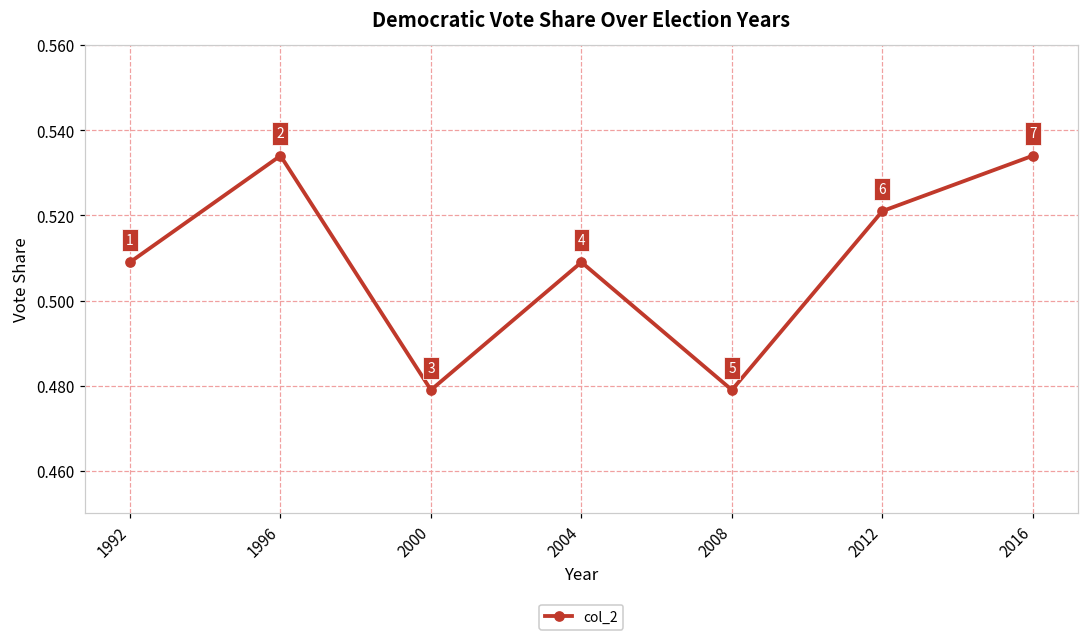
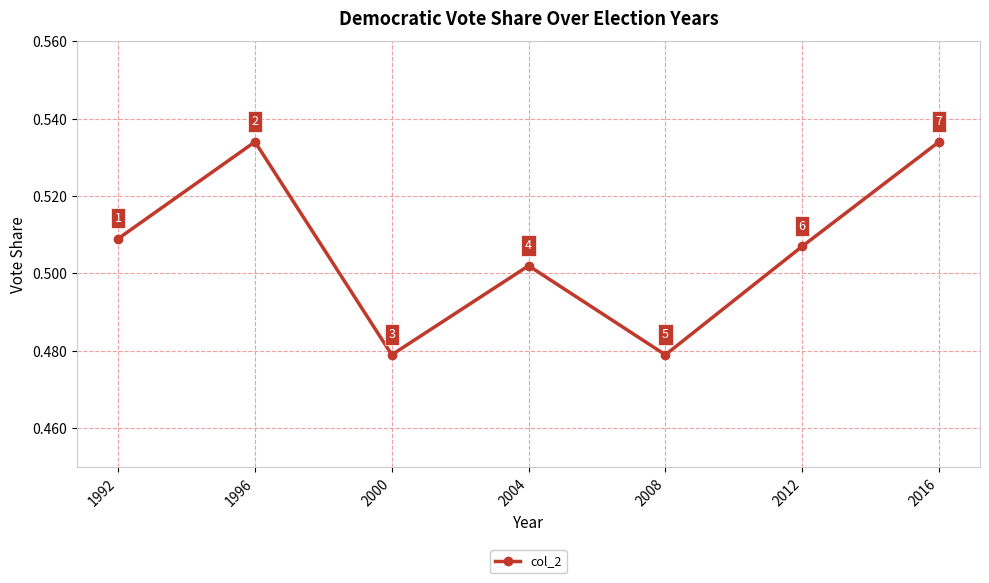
  {
-   "2004": 0.509,
-   "2012": 0.521
+   "2004": 0.502,
+   "2012": 0.507
  }
